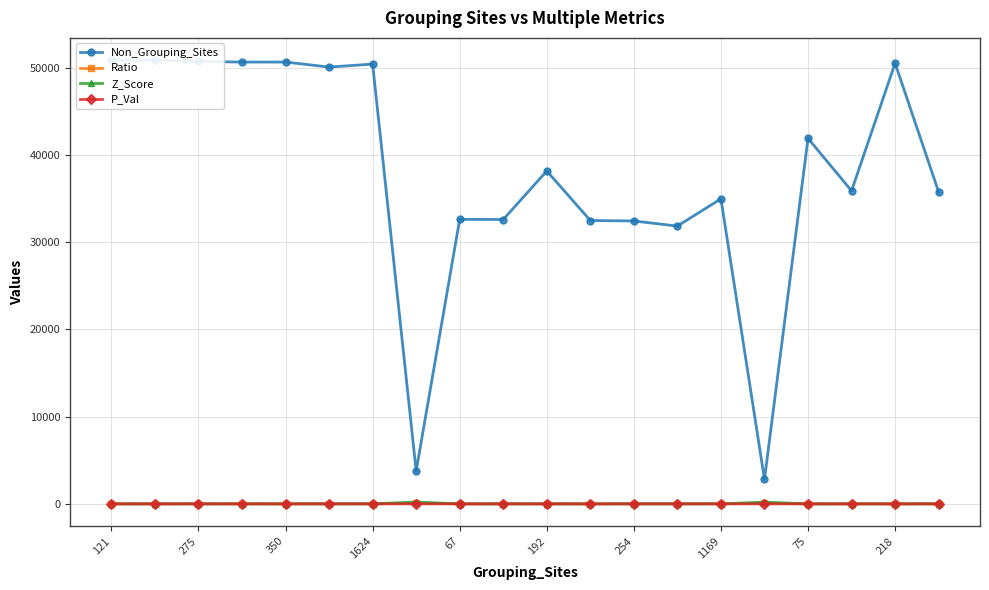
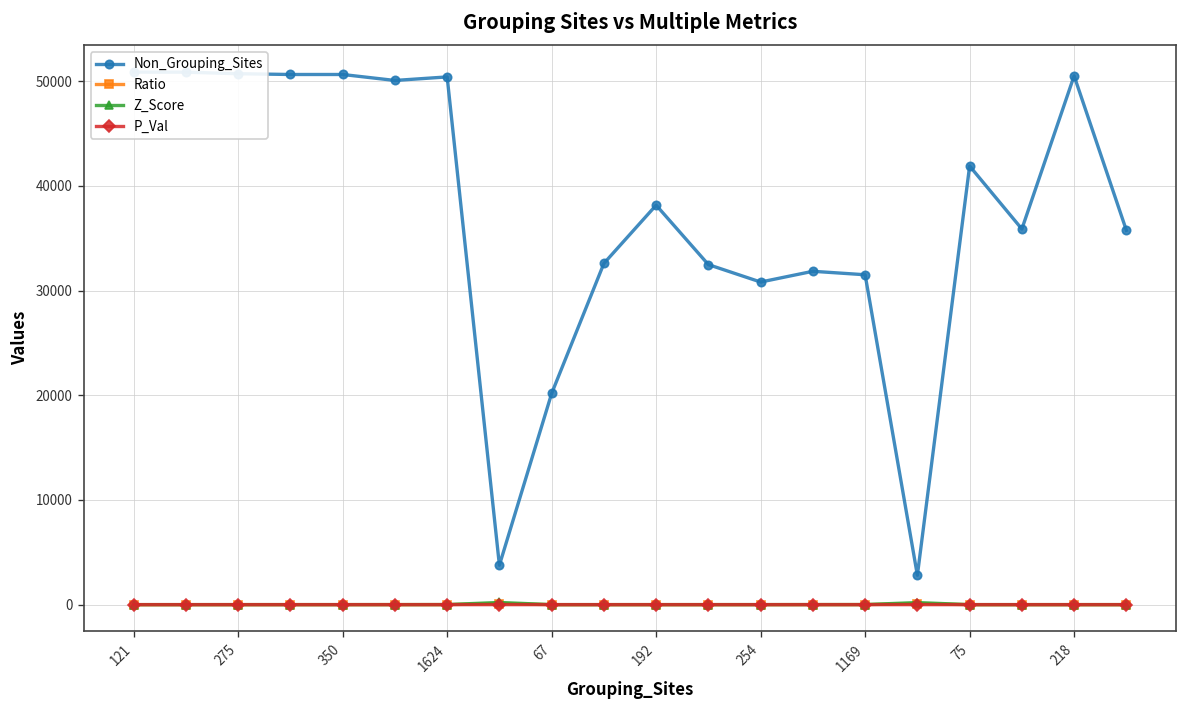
  {
    "Non_Grouping_Sites": {
      "350": 51000,
      "1624": 50000,
-     "67": 33000,
+     "67": 20000,
      "192": 38000,
-     "254": 32000,
-     "1169": 35000,
+     "254": 31000,
+     "1169": 32000,
      "75": 42000,
      "218": 51000
    }
  }
